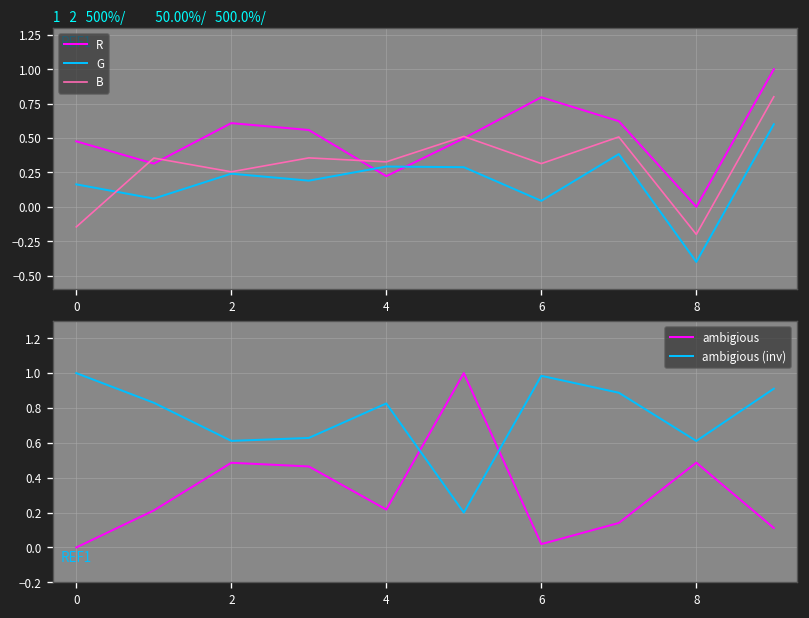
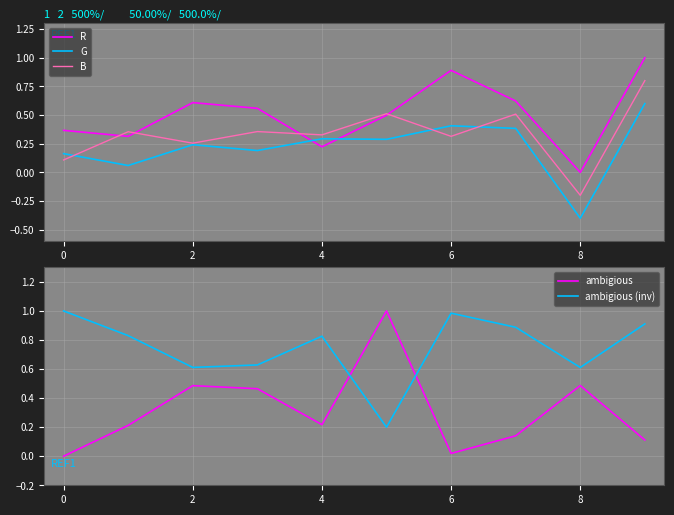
  {
    "1 2 500%/ 50.00%/ 500.0%/": {
      "R": {
-       "0": 0.48,
+       "0": 0.37,
        "2": 0.61,
        "4": 0.22,
-       "6": 0.80,
+       "6": 0.89,
        "8": 0.00
      },
      "G": {
        "0": 0.16,
        "4": 0.29,
-       "6": 0.04,
+       "6": 0.41,
        "8": -0.40
      },
      "B": {
-       "0": -0.15,
+       "0": 0.11,
        "4": 0.33,
        "6": 0.31,
        "8": -0.20
      }
    }
  }
